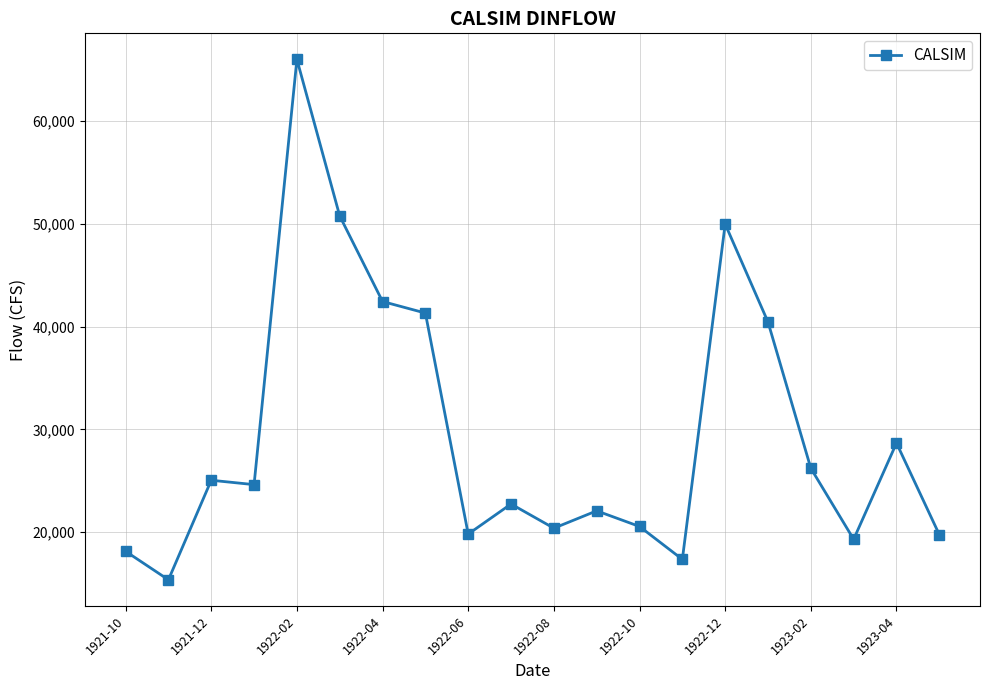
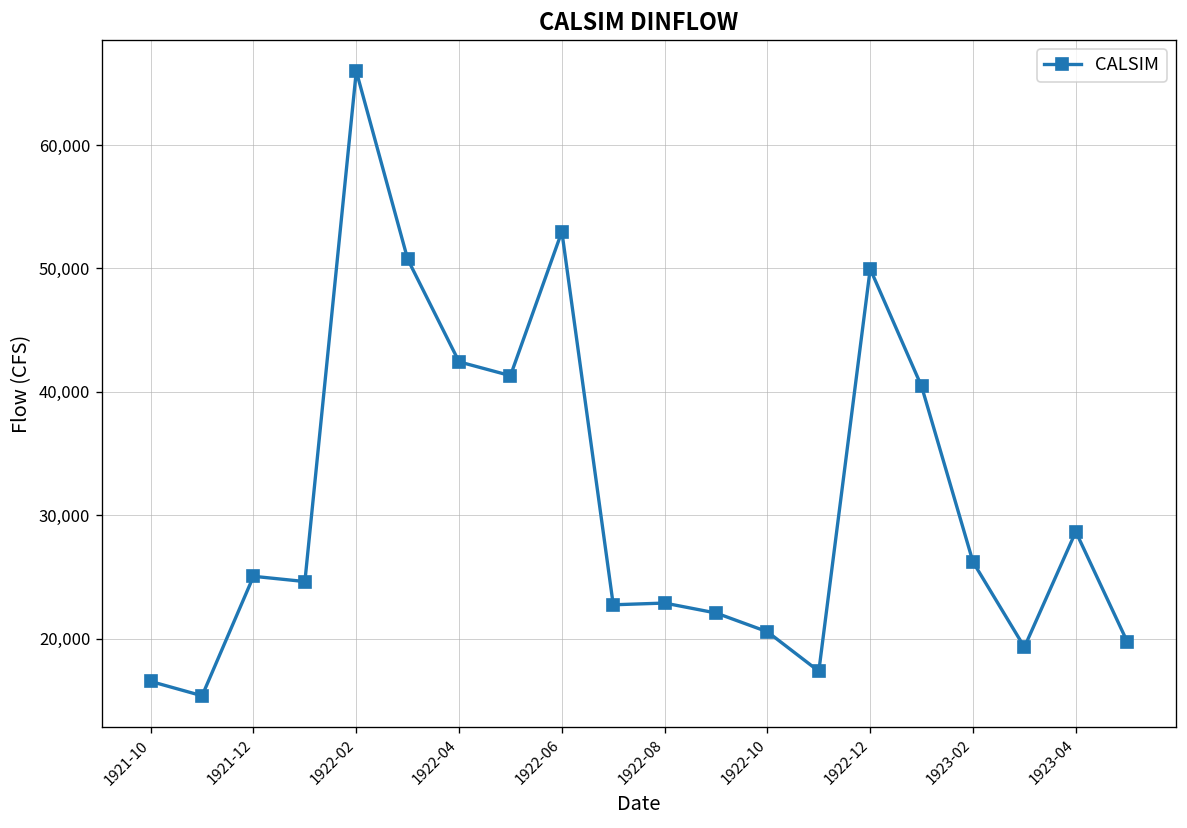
  {
-   "1921-10": "18,100",
+   "1921-10": "16,500",
    "1921-12": "25,100",
    "1922-02": "66,000",
    "1922-04": "42,400",
-   "1922-06": "19,800",
-   "1922-08": "20,400",
+   "1922-06": "53,000",
+   "1922-08": "22,900",
    "1922-10": "20,600",
    "1922-12": "50,000",
    "1923-02": "26,200",
    "1923-04": "28,700"
  }
